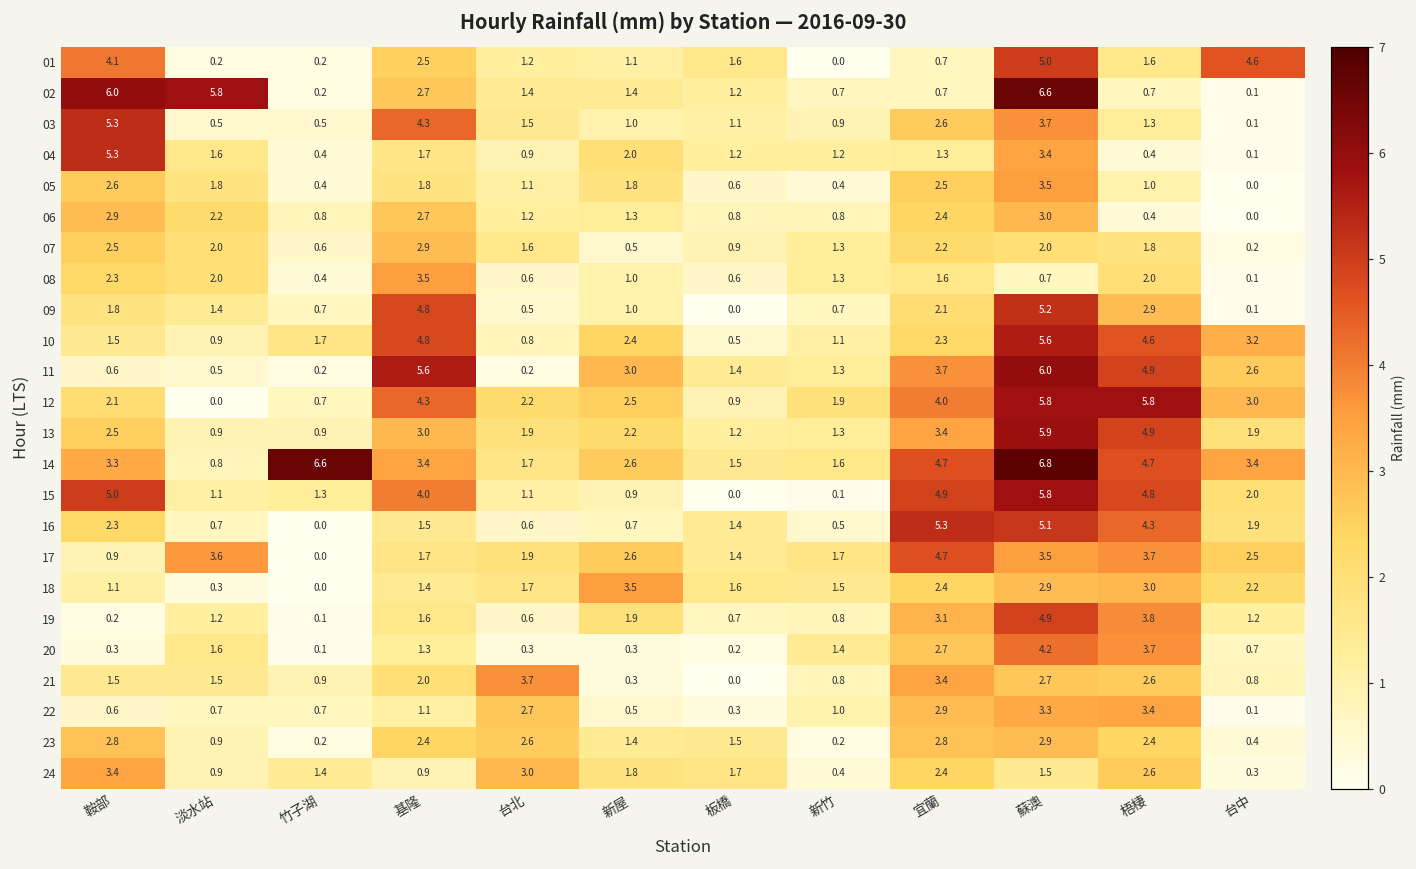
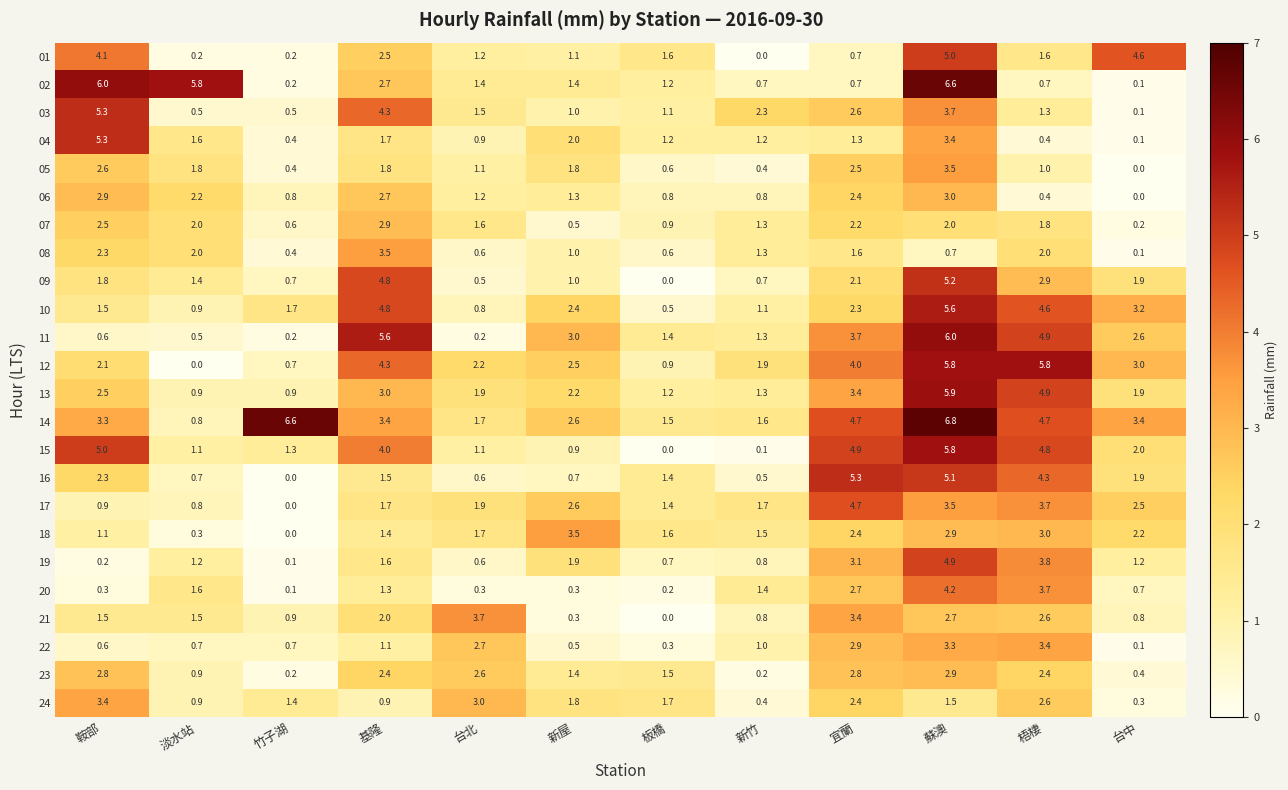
  {
    "03": {
      "鞍部": 5.3,
      "淡水站": 0.5,
      "竹子湖": 0.5,
      "基隆": 4.3,
      "台北": 1.5,
      "新屋": 1.0,
      "板橋": 1.1,
-     "新竹": 0.9,
+     "新竹": 2.3,
      "宜蘭": 2.6,
      "蘇澳": 3.7,
      "梧棲": 1.3,
      "台中": 0.1
    },
    "09": {
      "鞍部": 1.8,
      "淡水站": 1.4,
      "竹子湖": 0.7,
      "基隆": 4.8,
      "台北": 0.5,
      "新屋": 1.0,
      "板橋": 0.0,
      "新竹": 0.7,
      "宜蘭": 2.1,
      "蘇澳": 5.2,
      "梧棲": 2.9,
-     "台中": 0.1
+     "台中": 1.9
    },
    "17": {
      "鞍部": 0.9,
-     "淡水站": 3.6,
+     "淡水站": 0.8,
      "竹子湖": 0.0,
      "基隆": 1.7,
      "台北": 1.9,
      "新屋": 2.6,
      "板橋": 1.4,
      "新竹": 1.7,
      "宜蘭": 4.7,
      "蘇澳": 3.5,
      "梧棲": 3.7,
      "台中": 2.5
    }
  }
